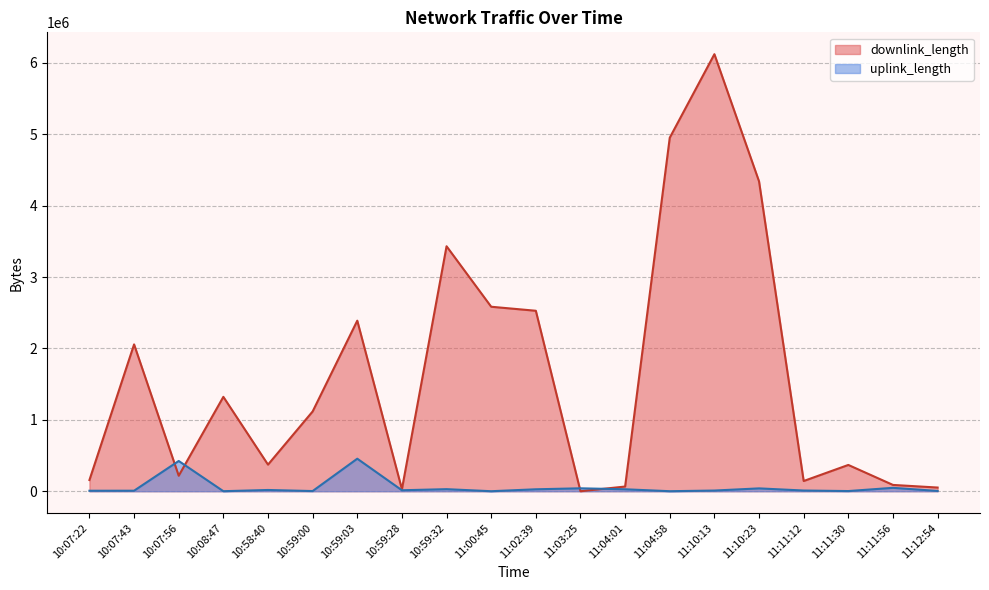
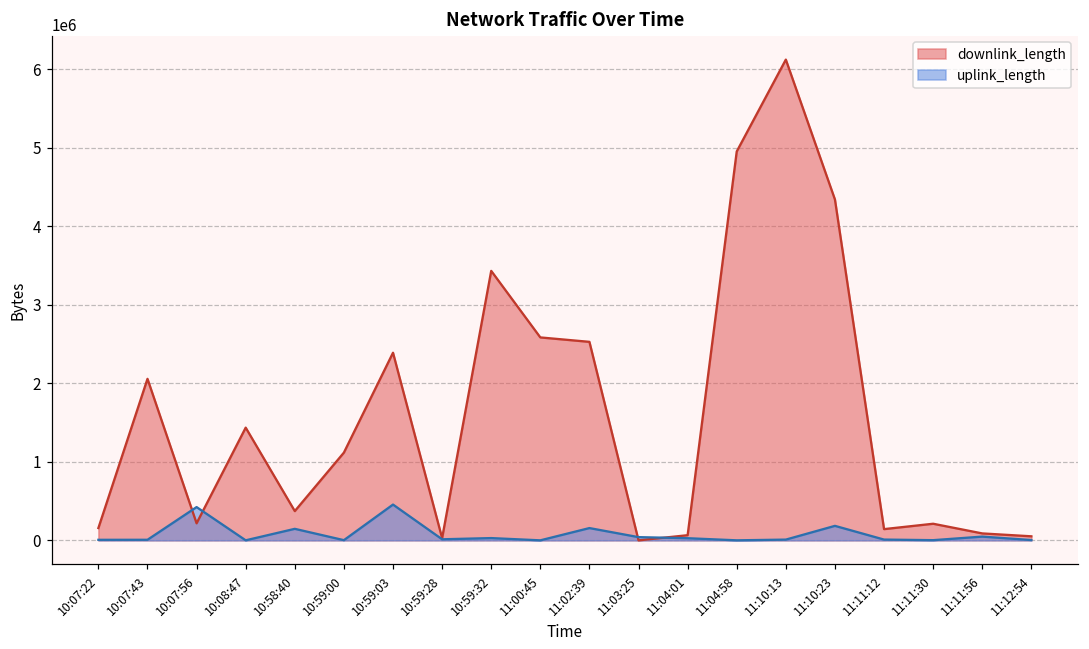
  {
    "downlink_length": {
      "10:07:22": 200000,
      "10:07:43": 2100000,
      "10:07:56": 200000,
-     "10:08:47": 1300000,
+     "10:08:47": 1400000,
      "10:58:40": 400000,
      "10:59:00": 1100000,
      "10:59:03": 2400000,
      "10:59:32": 3400000,
      "11:00:45": 2600000,
      "11:02:39": 2500000,
      "11:03:25": 0,
      "11:04:01": 100000,
      "11:04:58": 5000000,
      "11:10:13": 6100000,
      "11:10:23": 4300000,
      "11:11:12": 100000,
-     "11:11:30": 400000,
+     "11:11:30": 200000,
      "11:11:56": 100000,
      "11:12:54": 100000
    },
    "uplink_length": {
      "10:07:22": 0,
      "10:07:43": 0,
      "10:07:56": 400000,
      "10:08:47": 0,
-     "10:58:40": 0,
+     "10:58:40": 100000,
      "10:59:00": 0,
      "10:59:03": 500000,
      "10:59:32": 0,
      "11:00:45": 0,
-     "11:02:39": 0,
+     "11:02:39": 200000,
      "11:03:25": 0,
      "11:04:01": 0,
      "11:04:58": 0,
      "11:10:13": 0,
-     "11:10:23": 0,
+     "11:10:23": 200000,
      "11:11:12": 0,
      "11:11:30": 0,
      "11:11:56": 0,
      "11:12:54": 0
    }
  }
